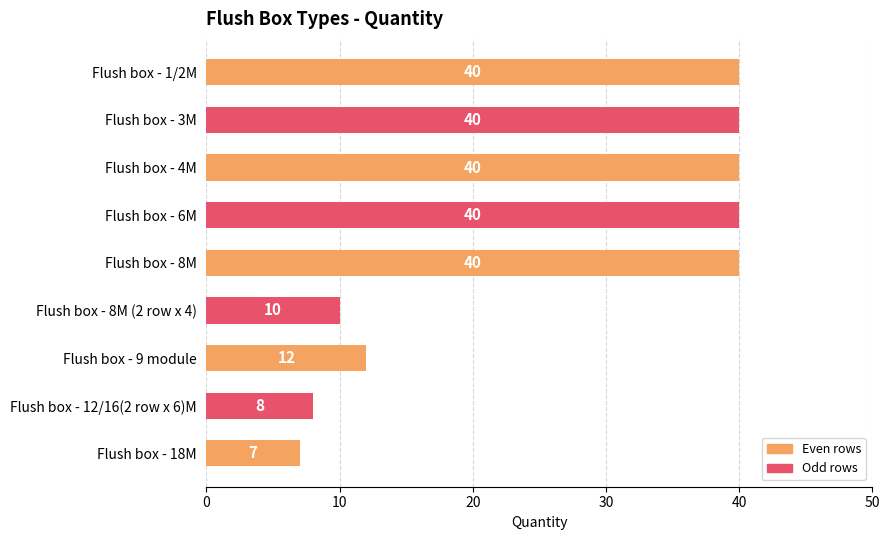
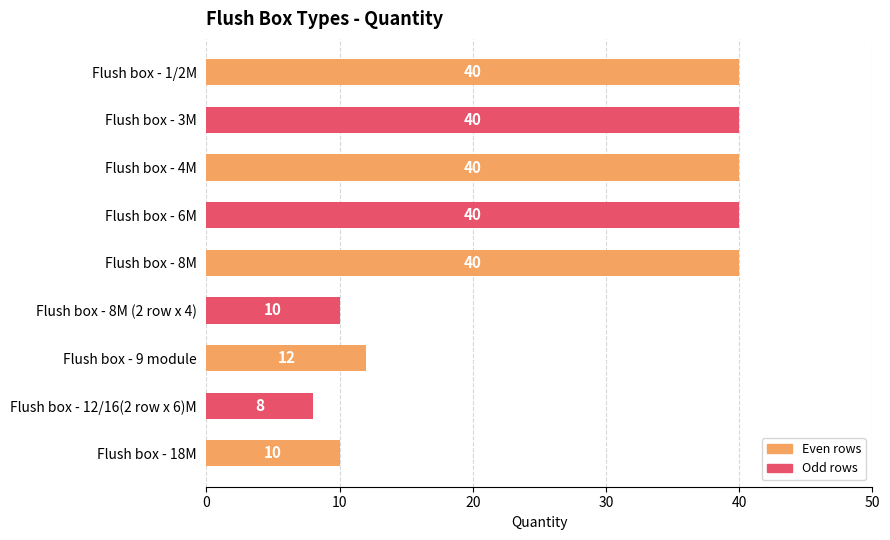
  {
    "Flush box - 1/2M": 40,
    "Flush box - 3M": 40,
    "Flush box - 4M": 40,
    "Flush box - 6M": 40,
    "Flush box - 8M": 40,
    "Flush box - 8M (2 row x 4)": 10,
    "Flush box - 9 module": 12,
    "Flush box - 12/16(2 row x 6)M": 8,
-   "Flush box - 18M": 7
+   "Flush box - 18M": 10
  }
